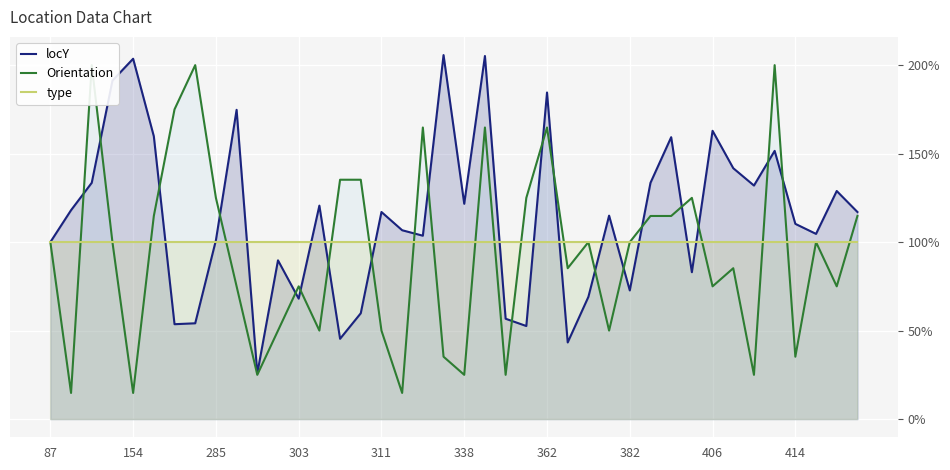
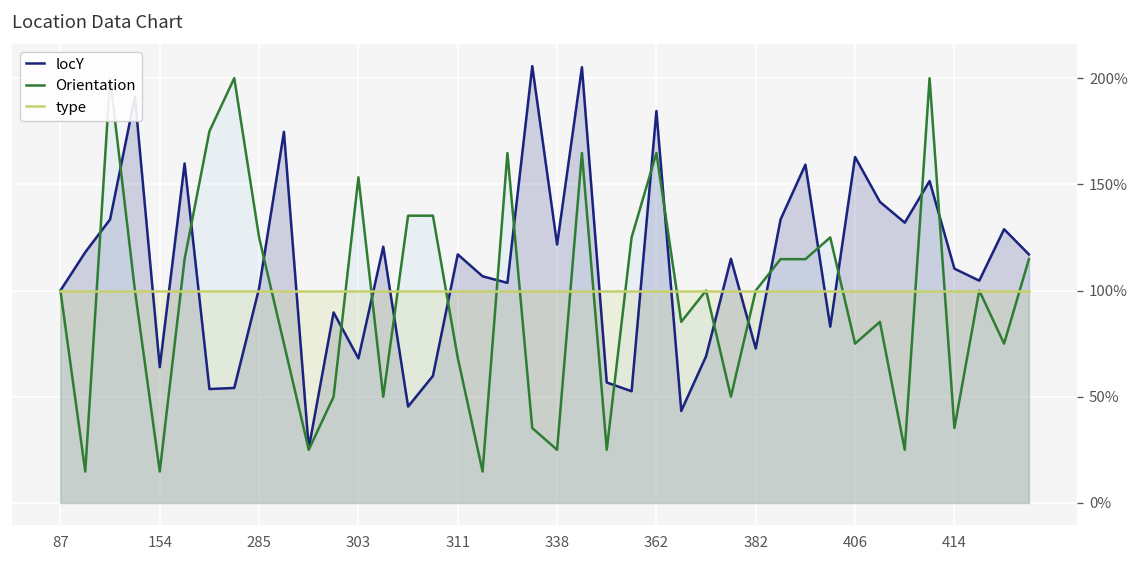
  {
    "locY": {
-     "154": "204%",
+     "154": "64%",
      "303": "68%",
      "311": "117%",
      "338": "122%",
      "362": "185%",
      "382": "73%",
      "406": "163%",
      "414": "110%"
    },
    "Orientation": {
      "154": "15%",
      "285": "125%",
-     "303": "75%",
-     "311": "50%",
+     "303": "153%",
+     "311": "68%",
      "338": "25%",
      "362": "165%",
      "406": "75%",
      "414": "35%"
    },
    "type": {
      "154": "100%",
      "303": "100%",
      "311": "100%",
      "338": "100%",
      "362": "100%",
      "406": "100%",
      "414": "100%"
    }
  }
